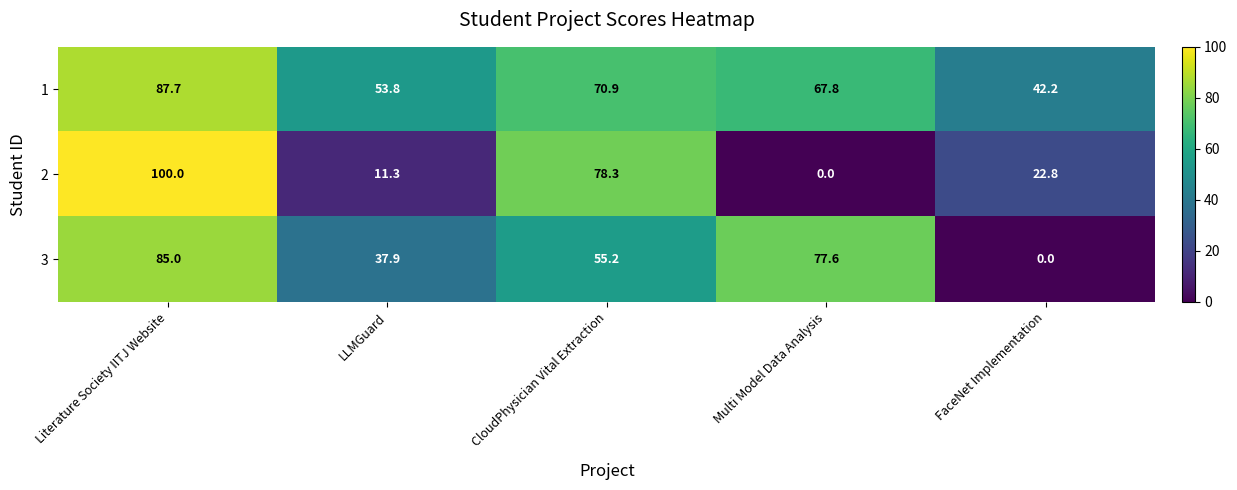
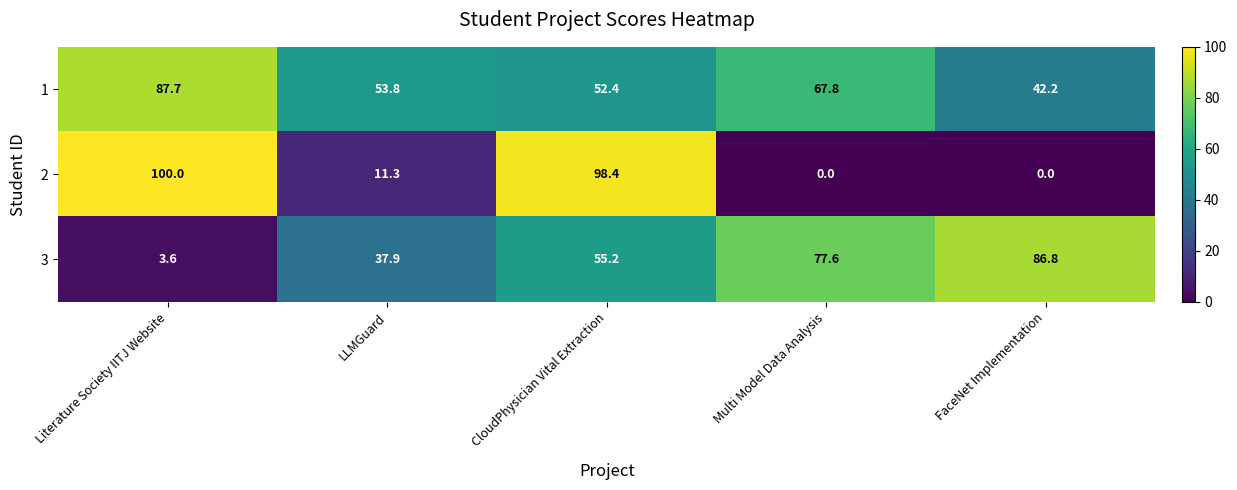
  {
    "1": {
      "Literature Society IITJ Website": 87.7,
      "LLMGuard": 53.8,
-     "CloudPhysician Vital Extraction": 70.9,
+     "CloudPhysician Vital Extraction": 52.4,
      "Multi Model Data Analysis": 67.8,
      "FaceNet Implementation": 42.2
    },
    "2": {
      "Literature Society IITJ Website": 100.0,
      "LLMGuard": 11.3,
-     "CloudPhysician Vital Extraction": 78.3,
+     "CloudPhysician Vital Extraction": 98.4,
      "Multi Model Data Analysis": 0.0,
-     "FaceNet Implementation": 22.8
+     "FaceNet Implementation": 0.0
    },
    "3": {
-     "Literature Society IITJ Website": 85.0,
+     "Literature Society IITJ Website": 3.6,
      "LLMGuard": 37.9,
      "CloudPhysician Vital Extraction": 55.2,
      "Multi Model Data Analysis": 77.6,
-     "FaceNet Implementation": 0.0
+     "FaceNet Implementation": 86.8
    }
  }
